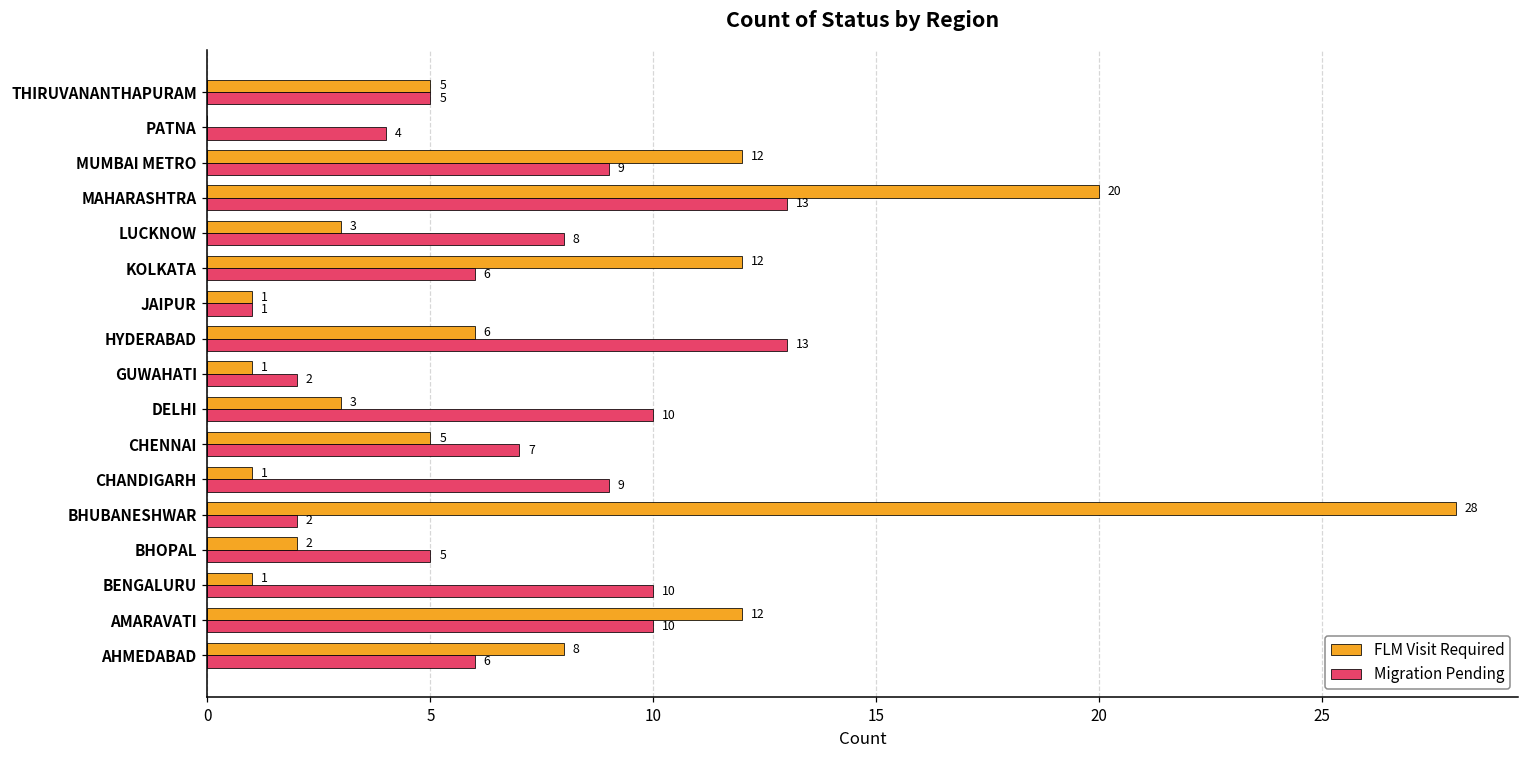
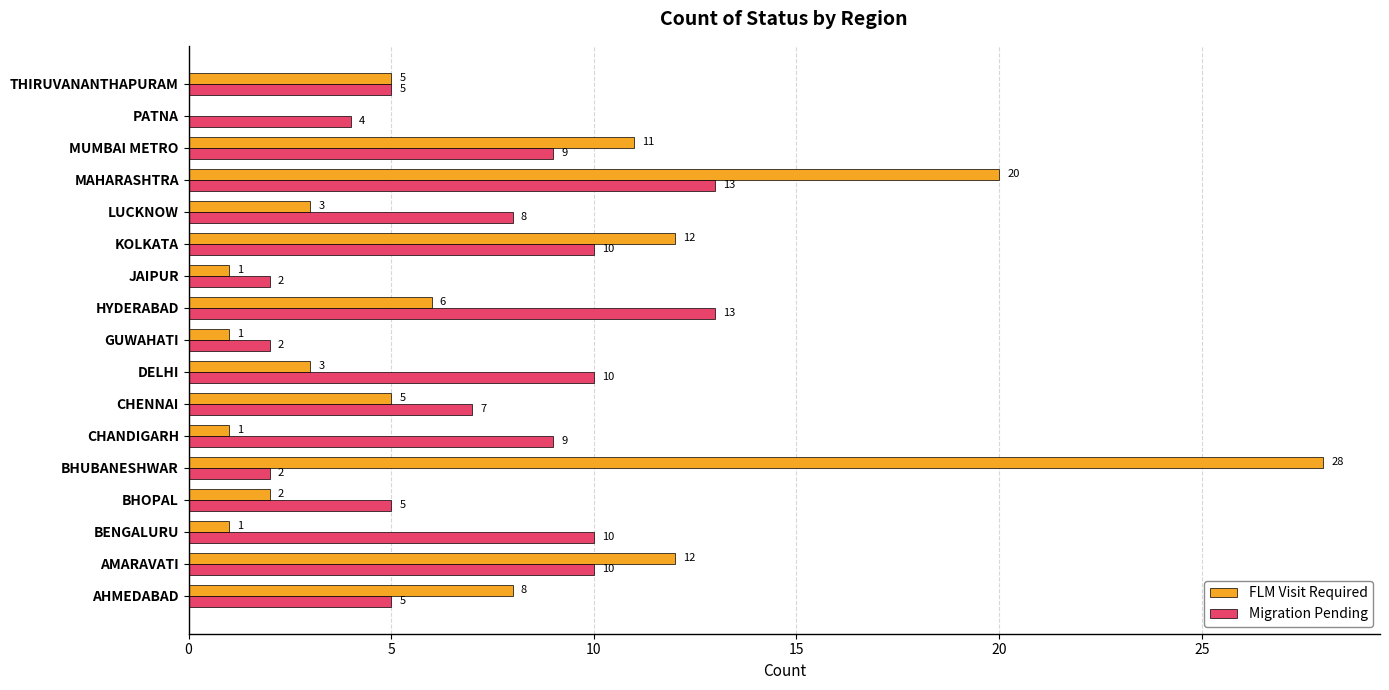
  {
    "FLM Visit Required": {
      "THIRUVANANTHAPURAM": 5,
-     "MUMBAI METRO": 12,
+     "MUMBAI METRO": 11,
      "MAHARASHTRA": 20,
      "LUCKNOW": 3,
      "KOLKATA": 12,
      "JAIPUR": 1,
      "HYDERABAD": 6,
      "GUWAHATI": 1,
      "DELHI": 3,
      "CHENNAI": 5,
      "CHANDIGARH": 1,
      "BHUBANESHWAR": 28,
      "BHOPAL": 2,
      "BENGALURU": 1,
      "AMARAVATI": 12,
      "AHMEDABAD": 8
    },
    "Migration Pending": {
      "THIRUVANANTHAPURAM": 5,
      "PATNA": 4,
      "MUMBAI METRO": 9,
      "MAHARASHTRA": 13,
      "LUCKNOW": 8,
-     "KOLKATA": 6,
-     "JAIPUR": 1,
+     "KOLKATA": 10,
+     "JAIPUR": 2,
      "HYDERABAD": 13,
      "GUWAHATI": 2,
      "DELHI": 10,
      "CHENNAI": 7,
      "CHANDIGARH": 9,
      "BHUBANESHWAR": 2,
      "BHOPAL": 5,
      "BENGALURU": 10,
      "AMARAVATI": 10,
-     "AHMEDABAD": 6
+     "AHMEDABAD": 5
    }
  }
